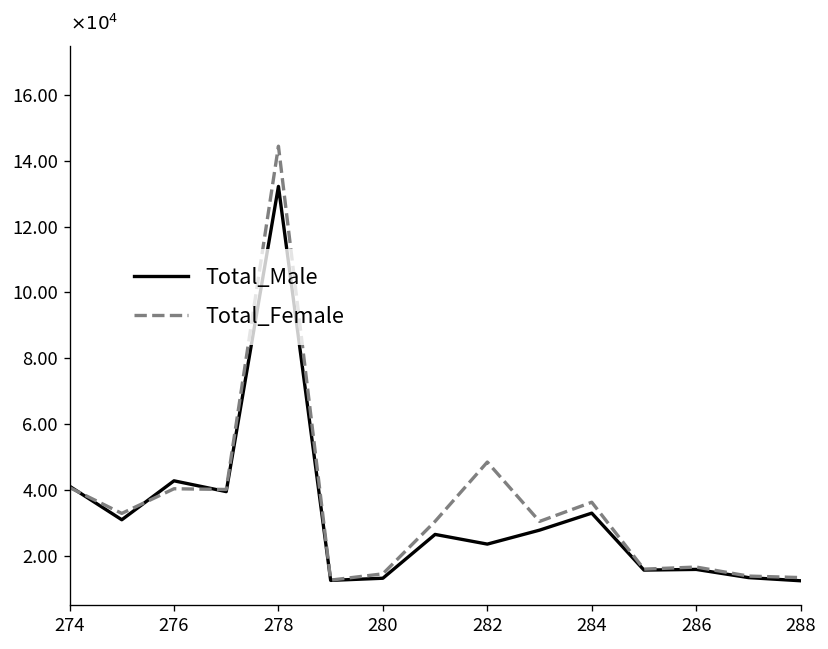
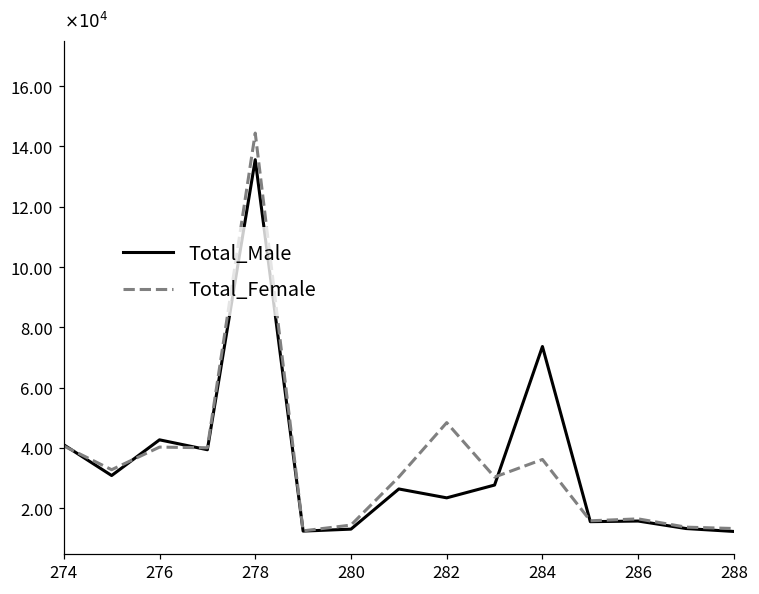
  {
    "Total_Male": {
      "276": 4.3,
-     "278": 13.2,
+     "278": 13.6,
      "280": 1.3,
      "282": 2.3,
-     "284": 3.3,
+     "284": 7.4,
      "288": 1.2
    },
    "Total_Female": {
      "276": 4.0,
      "278": 14.4,
      "280": 1.4,
      "282": 4.8,
      "284": 3.6,
      "288": 1.3
    }
  }
